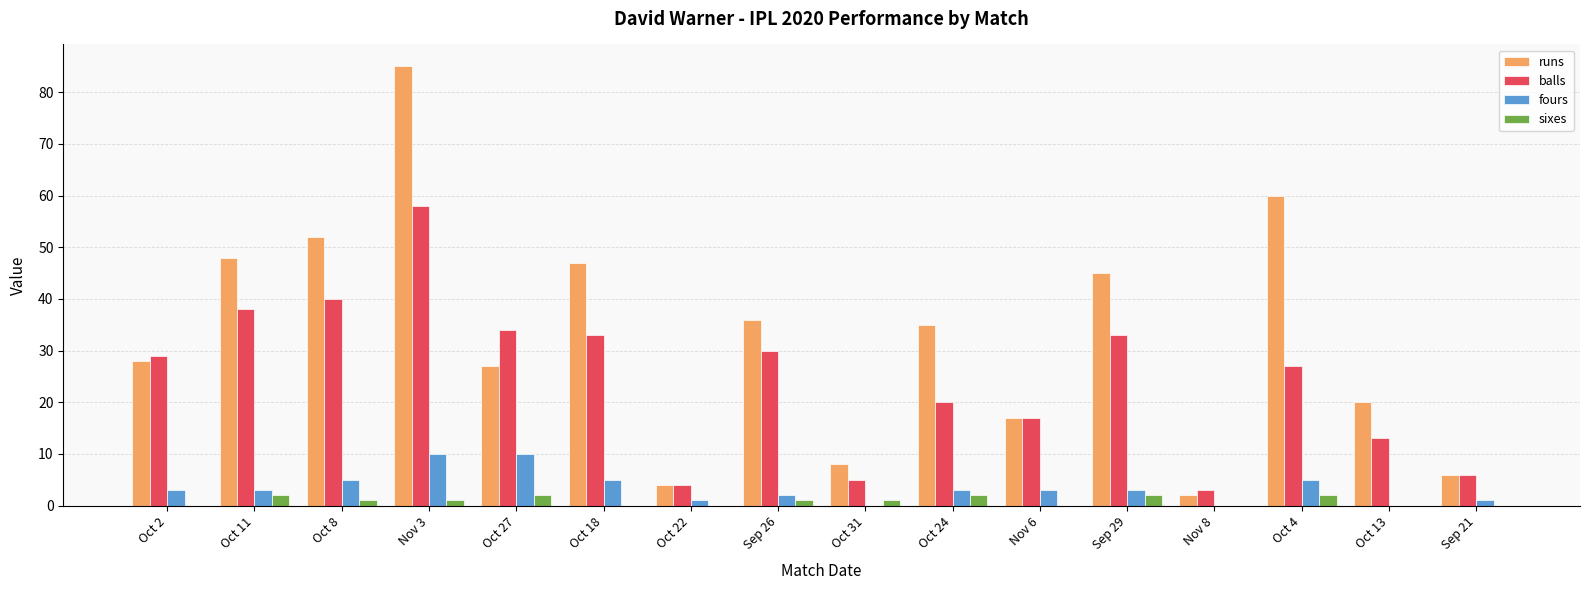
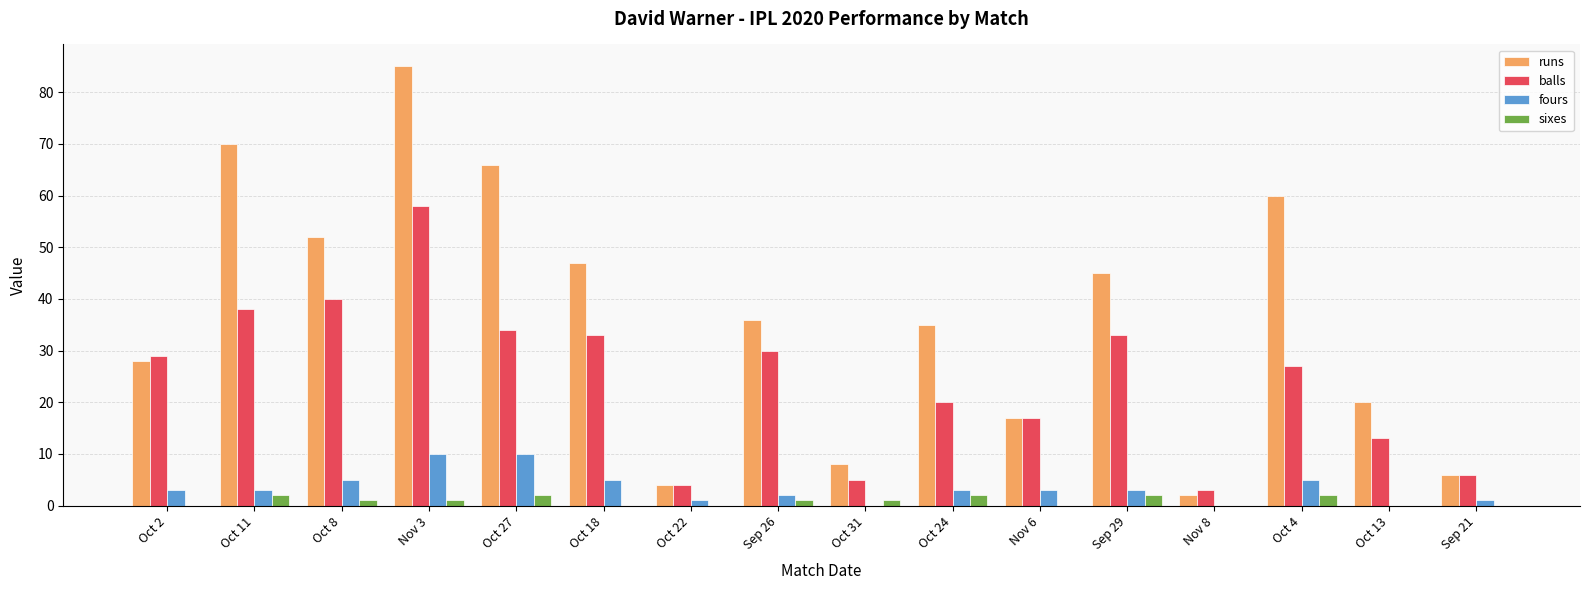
  {
    "runs": {
      "Oct 2": 28,
-     "Oct 11": 48,
+     "Oct 11": 70,
      "Oct 8": 52,
      "Nov 3": 85,
-     "Oct 27": 27,
+     "Oct 27": 66,
      "Oct 18": 47,
      "Oct 22": 4,
      "Sep 26": 36,
      "Oct 31": 8,
      "Oct 24": 35,
      "Nov 6": 17,
      "Sep 29": 45,
      "Nov 8": 2,
      "Oct 4": 60,
      "Oct 13": 20,
      "Sep 21": 6
    },
    "balls": {
      "Oct 2": 29,
      "Oct 11": 38,
      "Oct 8": 40,
      "Nov 3": 58,
      "Oct 27": 34,
      "Oct 18": 33,
      "Oct 22": 4,
      "Sep 26": 30,
      "Oct 31": 5,
      "Oct 24": 20,
      "Nov 6": 17,
      "Sep 29": 33,
      "Nov 8": 3,
      "Oct 4": 27,
      "Oct 13": 13,
      "Sep 21": 6
    },
    "fours": {
      "Oct 2": 3,
      "Oct 11": 3,
      "Oct 8": 5,
      "Nov 3": 10,
      "Oct 27": 10,
      "Oct 18": 5,
      "Oct 22": 1,
      "Sep 26": 2,
      "Oct 31": 0,
      "Oct 24": 3,
      "Nov 6": 3,
      "Sep 29": 3,
      "Nov 8": 0,
      "Oct 4": 5,
      "Oct 13": 0,
      "Sep 21": 1
    },
    "sixes": {
      "Oct 2": 0,
      "Oct 11": 2,
      "Oct 8": 1,
      "Nov 3": 1,
      "Oct 27": 2,
      "Oct 18": 0,
      "Oct 22": 0,
      "Sep 26": 1,
      "Oct 31": 1,
      "Oct 24": 2,
      "Nov 6": 0,
      "Sep 29": 2,
      "Nov 8": 0,
      "Oct 4": 2,
      "Oct 13": 0,
      "Sep 21": 0
    }
  }
